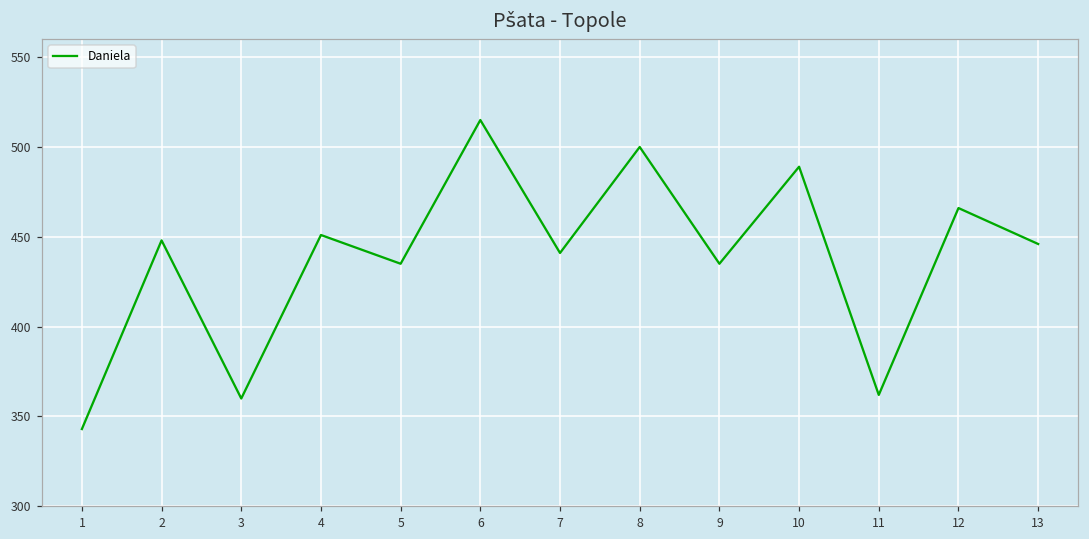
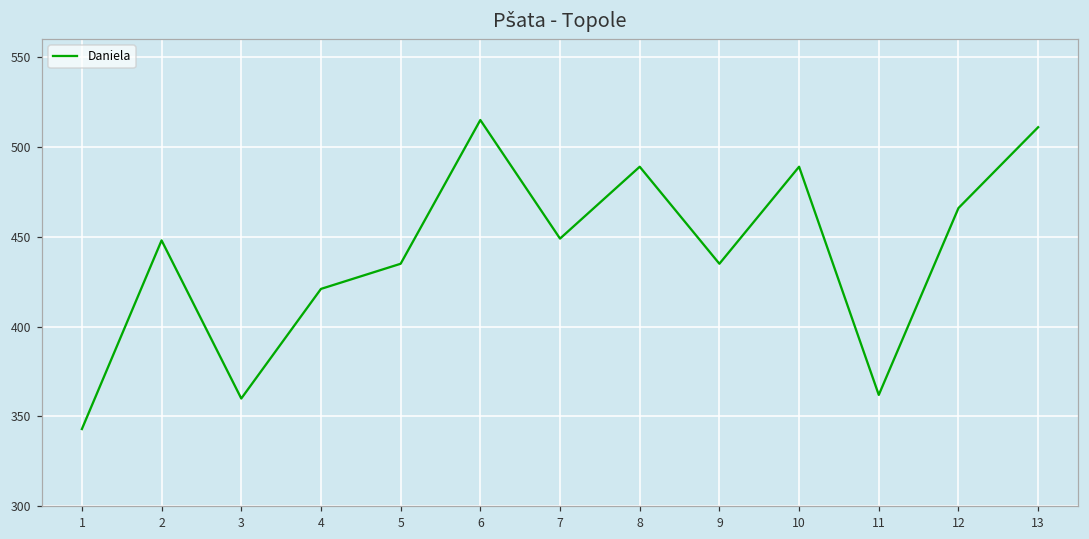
  {
    "1": 343,
    "2": 448,
    "3": 360,
-   "4": 451,
+   "4": 421,
    "5": 435,
    "6": 515,
-   "7": 441,
-   "8": 500,
+   "7": 449,
+   "8": 489,
    "9": 435,
    "10": 489,
    "11": 362,
    "12": 466,
-   "13": 446
+   "13": 511
  }
